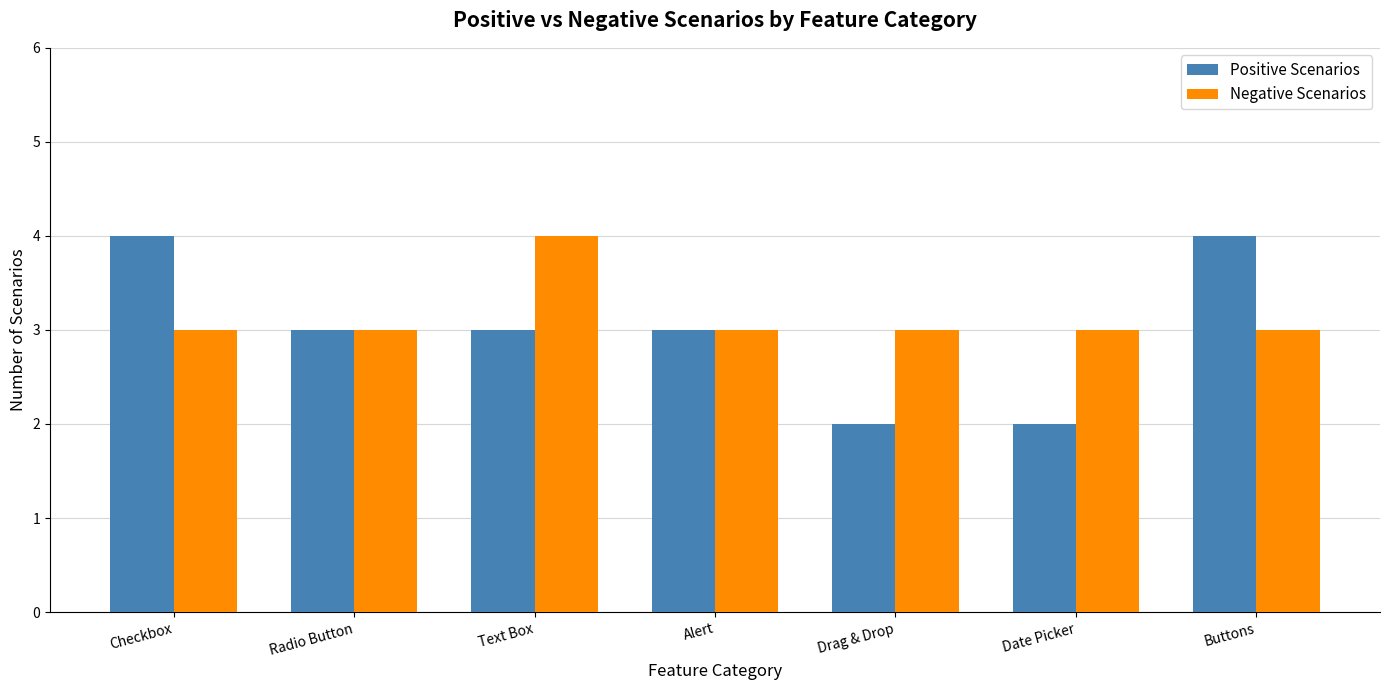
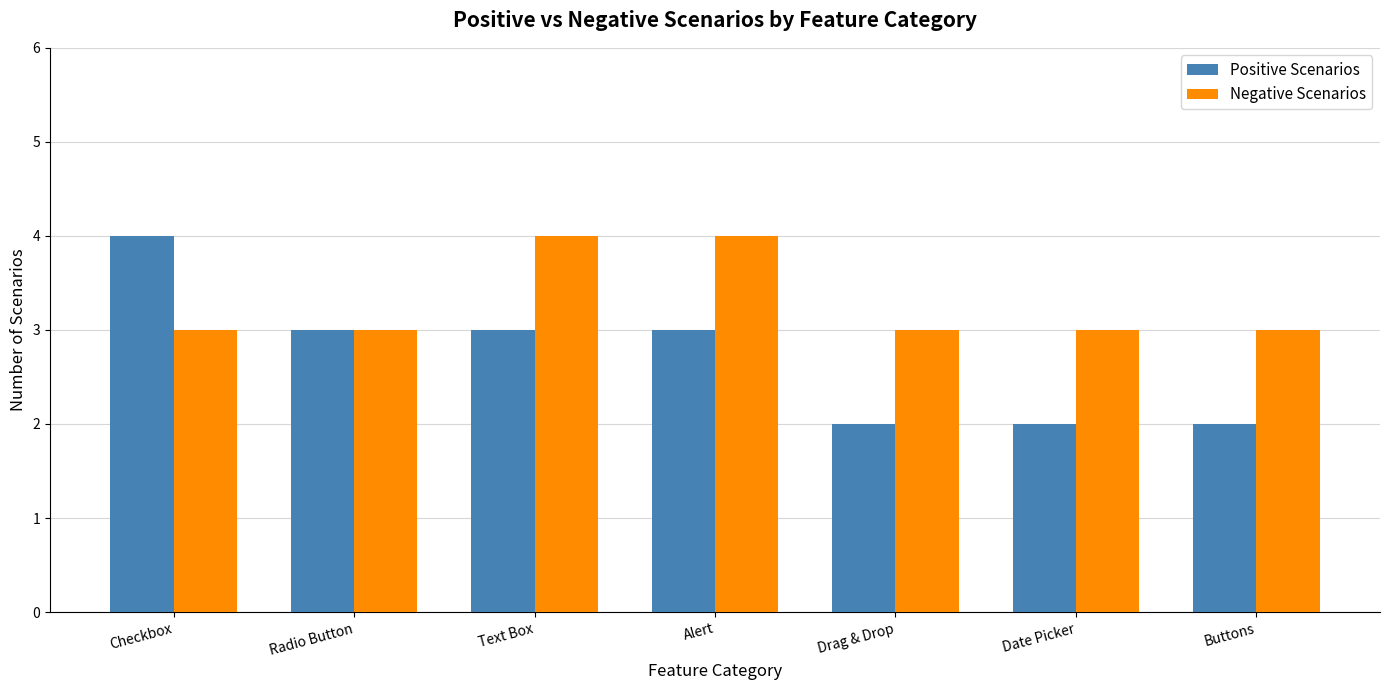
  {
    "Positive Scenarios": {
      "Checkbox": 4,
      "Radio Button": 3,
      "Text Box": 3,
      "Alert": 3,
      "Drag & Drop": 2,
      "Date Picker": 2,
-     "Buttons": 4
+     "Buttons": 2
    },
    "Negative Scenarios": {
      "Checkbox": 3,
      "Radio Button": 3,
      "Text Box": 4,
-     "Alert": 3,
+     "Alert": 4,
      "Drag & Drop": 3,
      "Date Picker": 3,
      "Buttons": 3
    }
  }
